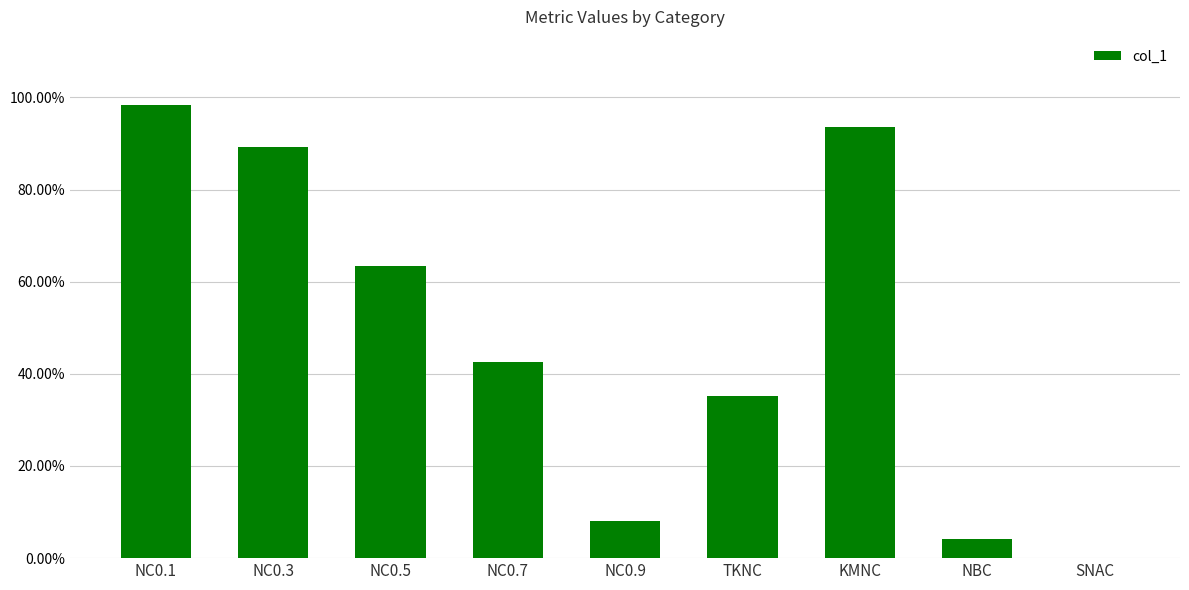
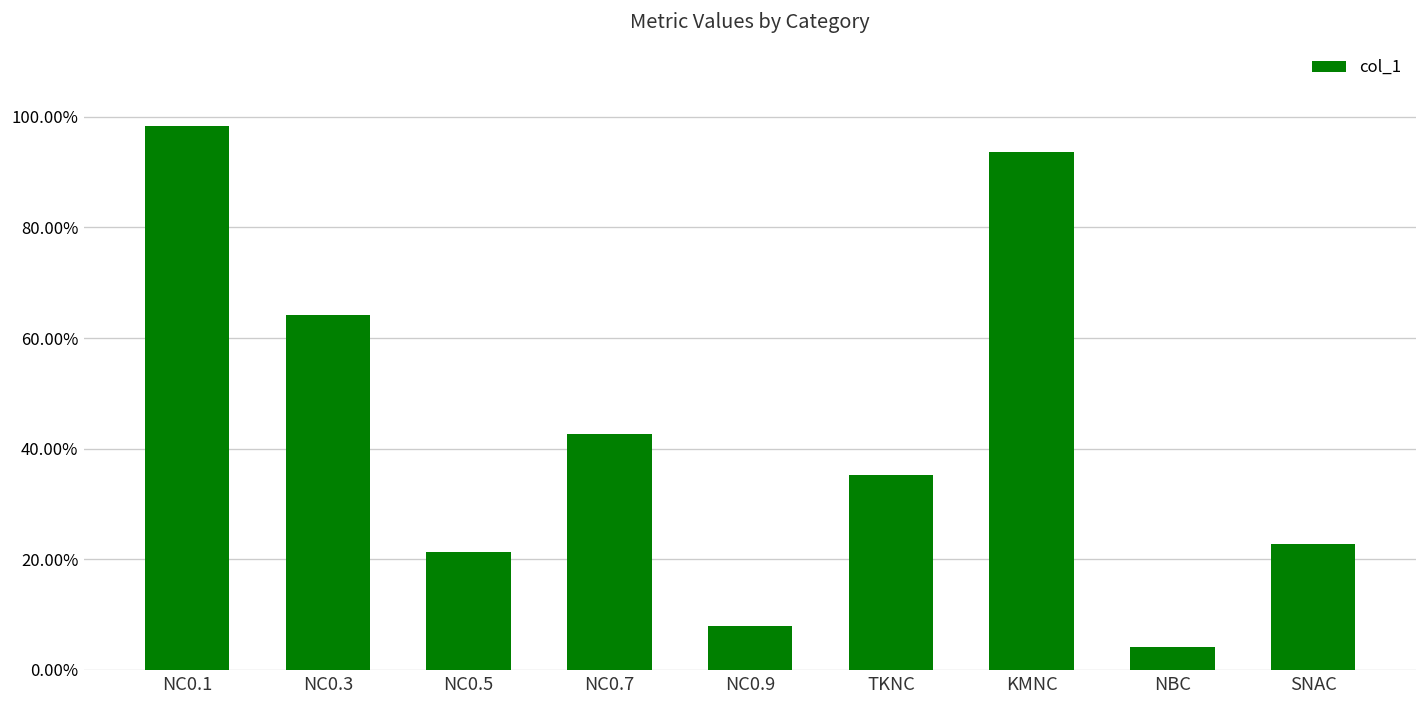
  {
    "NC0.1": "98%",
-   "NC0.3": "89%",
-   "NC0.5": "64%",
+   "NC0.3": "64%",
+   "NC0.5": "21%",
    "NC0.7": "43%",
    "NC0.9": "8%",
    "TKNC": "35%",
    "KMNC": "94%",
    "NBC": "4%",
-   "SNAC": "0%"
+   "SNAC": "23%"
  }
